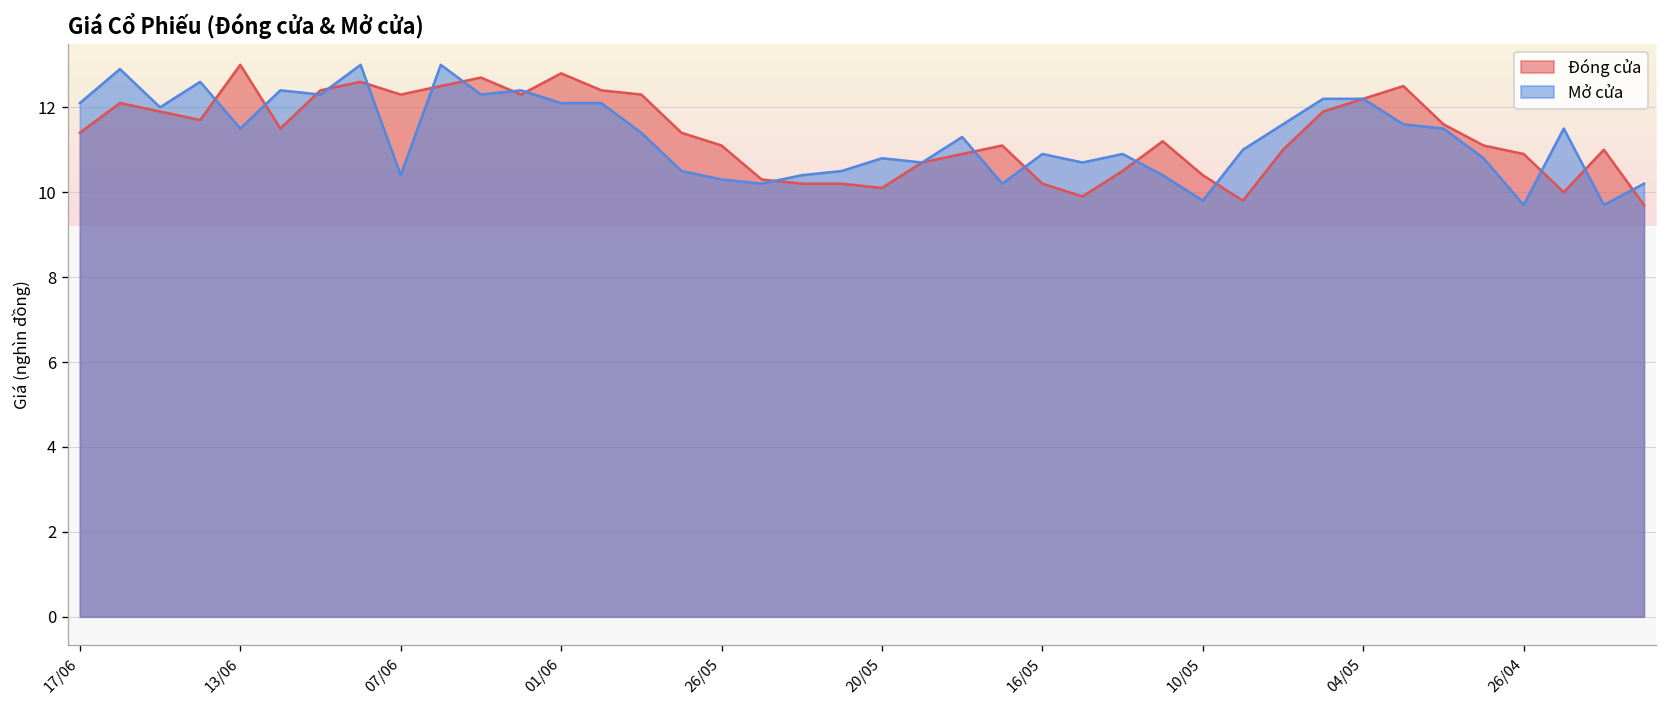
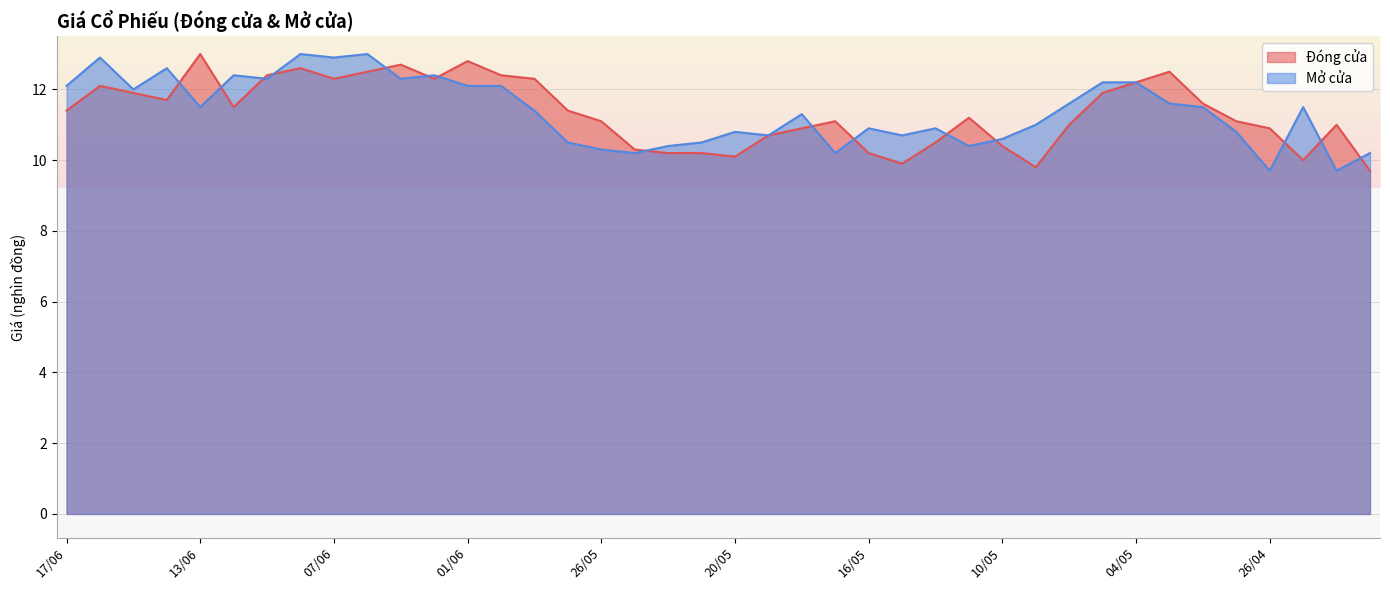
  {
    "Đóng cửa": {
      "17/06": 11.4,
      "13/06": 13.0,
      "07/06": 12.3,
      "01/06": 12.8,
      "26/05": 11.1,
      "20/05": 10.1,
      "16/05": 10.2,
      "10/05": 10.4,
      "26/04": 10.9
    },
    "Mở cửa": {
      "17/06": 12.1,
      "13/06": 11.5,
-     "07/06": 10.4,
+     "07/06": 12.9,
      "01/06": 12.1,
      "26/05": 10.3,
      "20/05": 10.8,
      "16/05": 10.9,
-     "10/05": 9.8,
+     "10/05": 10.6,
      "26/04": 9.7
    }
  }
